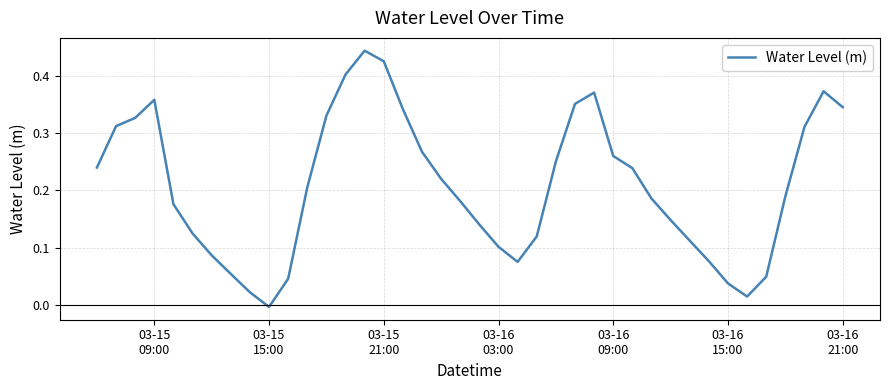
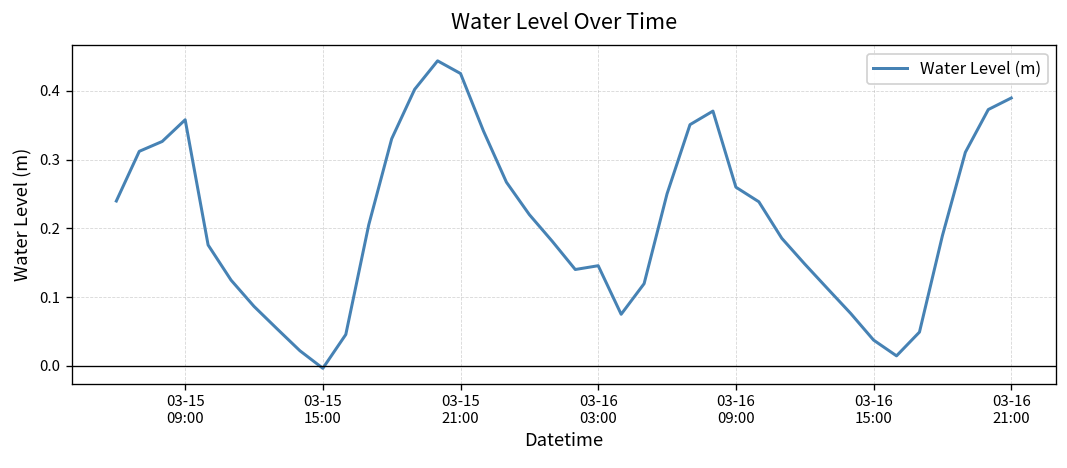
  {
    "03-15 09:00": 0.36,
    "03-15 15:00": 0.00,
    "03-15 21:00": 0.43,
-   "03-16 03:00": 0.10,
+   "03-16 03:00": 0.15,
    "03-16 09:00": 0.26,
    "03-16 15:00": 0.04,
-   "03-16 21:00": 0.35
+   "03-16 21:00": 0.39
  }
